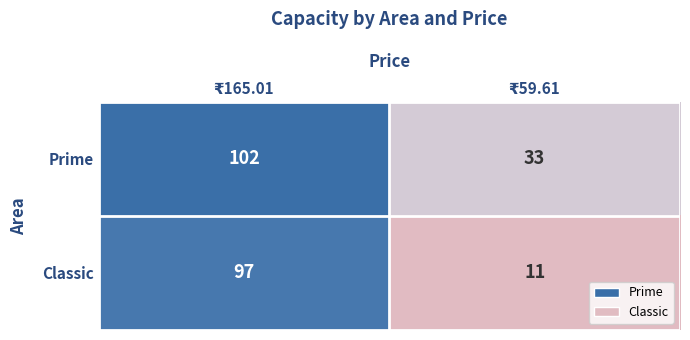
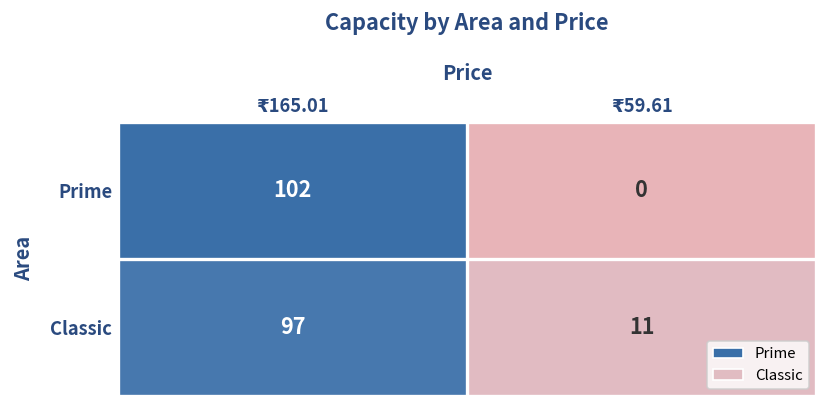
  {
    "Prime": {
      "₹165.01": 102,
-     "₹59.61": 33
+     "₹59.61": 0
    },
    "Classic": {
      "₹165.01": 97,
      "₹59.61": 11
    }
  }
